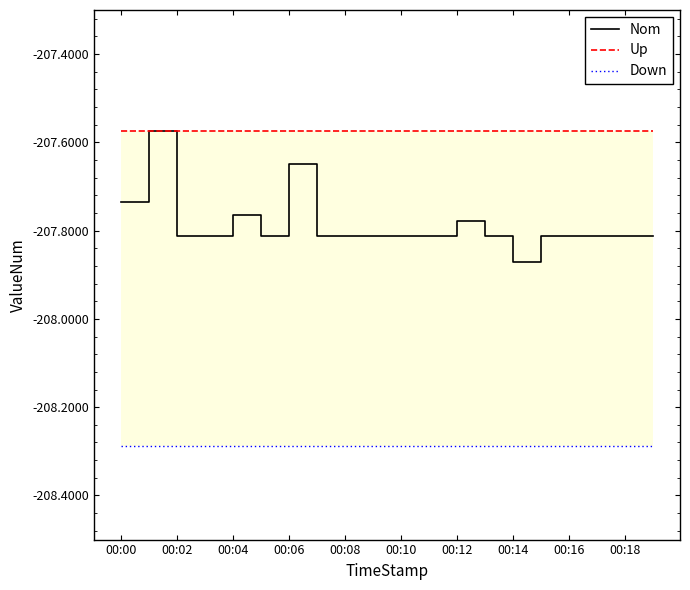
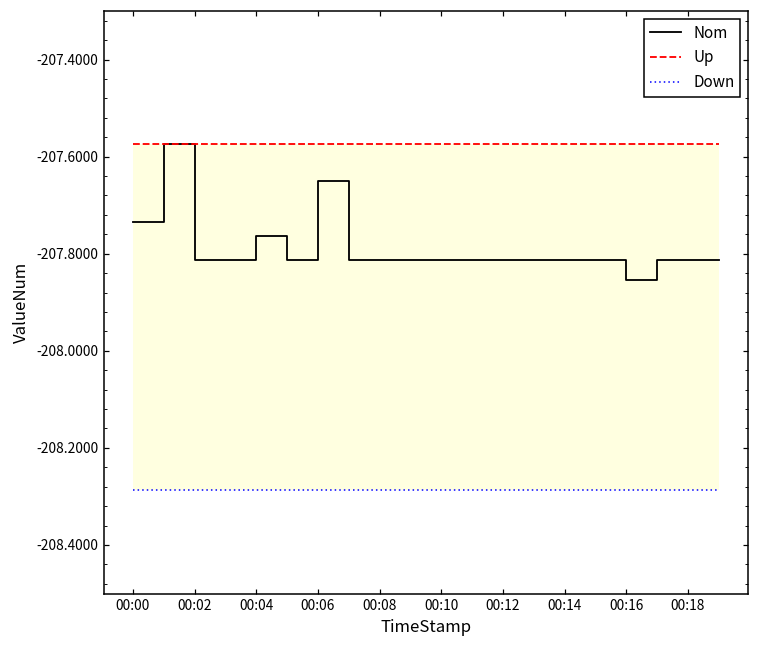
  {
    "Nom": {
      "00:00": -207.73,
      "00:02": -207.81,
      "00:04": -207.76,
      "00:06": -207.65,
      "00:08": -207.81,
      "00:10": -207.81,
-     "00:12": -207.78,
-     "00:14": -207.87,
-     "00:16": -207.81,
+     "00:12": -207.81,
+     "00:14": -207.81,
+     "00:16": -207.85,
      "00:18": -207.81
    },
    "Up": {
      "00:00": -207.58,
      "00:02": -207.58,
      "00:04": -207.58,
      "00:06": -207.58,
      "00:08": -207.58,
      "00:10": -207.58,
      "00:12": -207.58,
      "00:14": -207.58,
      "00:16": -207.58,
      "00:18": -207.58
    },
    "Down": {
      "00:00": -208.29,
      "00:02": -208.29,
      "00:04": -208.29,
      "00:06": -208.29,
      "00:08": -208.29,
      "00:10": -208.29,
      "00:12": -208.29,
      "00:14": -208.29,
      "00:16": -208.29,
      "00:18": -208.29
    }
  }
